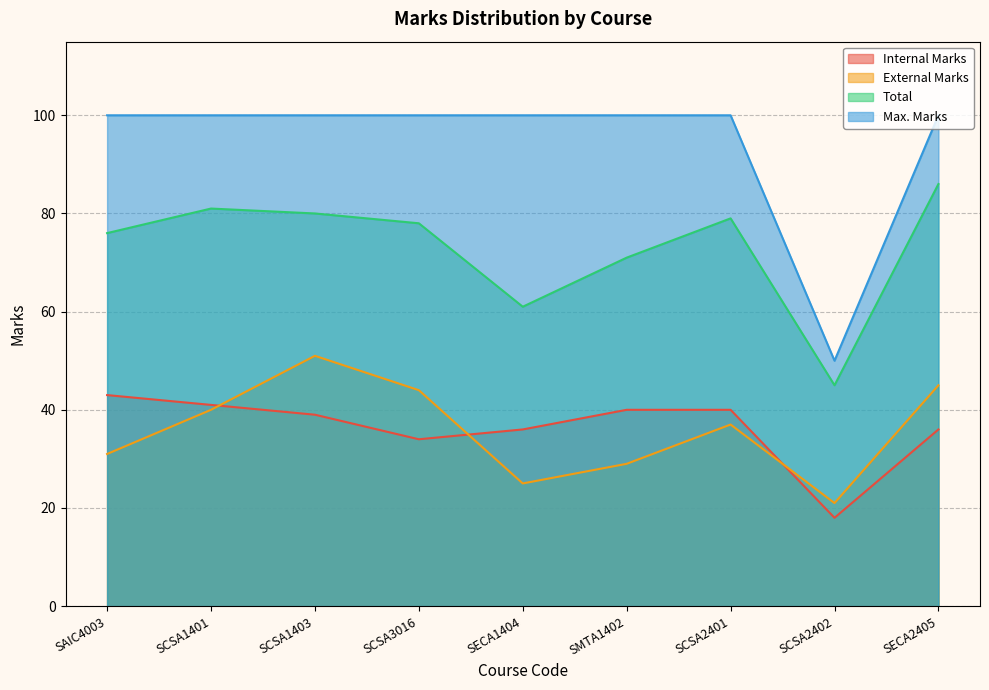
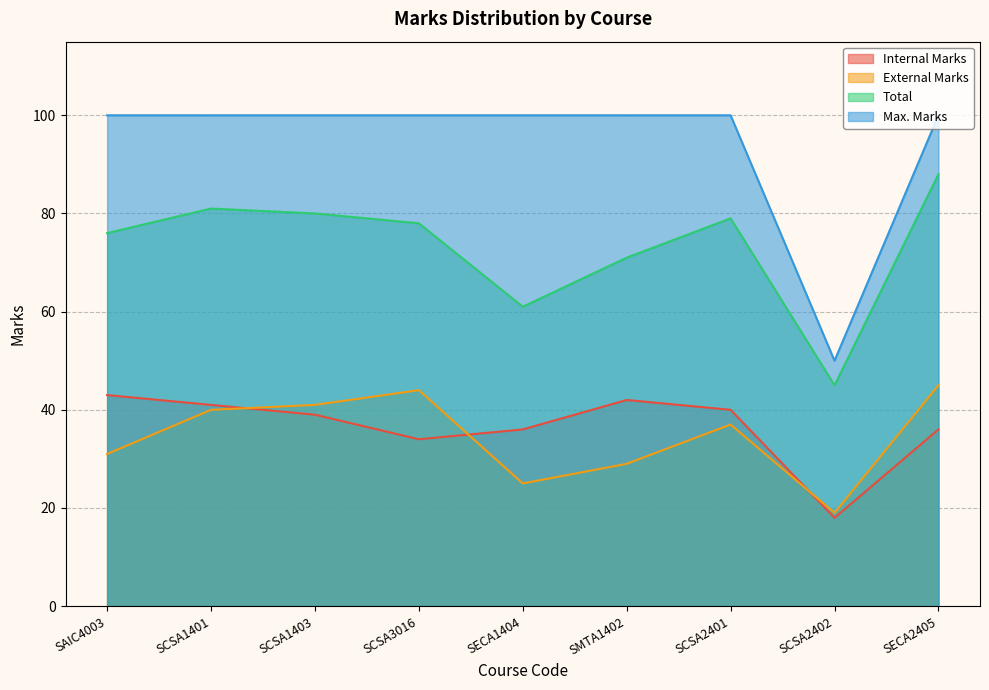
  {
    "Internal Marks": {
      "SAIC4003": 43,
      "SCSA1401": 41,
      "SCSA1403": 39,
      "SCSA3016": 34,
      "SECA1404": 36,
-     "SMTA1402": 40,
+     "SMTA1402": 42,
      "SCSA2401": 40,
      "SCSA2402": 18,
      "SECA2405": 36
    },
    "External Marks": {
      "SAIC4003": 31,
      "SCSA1401": 40,
-     "SCSA1403": 51,
+     "SCSA1403": 41,
      "SCSA3016": 44,
      "SECA1404": 25,
      "SMTA1402": 29,
      "SCSA2401": 37,
-     "SCSA2402": 21,
+     "SCSA2402": 19,
      "SECA2405": 45
    },
    "Total": {
      "SAIC4003": 76,
      "SCSA1401": 81,
      "SCSA1403": 80,
      "SCSA3016": 78,
      "SECA1404": 61,
      "SMTA1402": 71,
      "SCSA2401": 79,
      "SCSA2402": 45,
-     "SECA2405": 86
+     "SECA2405": 88
    },
    "Max. Marks": {
      "SAIC4003": 100,
      "SCSA1401": 100,
      "SCSA1403": 100,
      "SCSA3016": 100,
      "SECA1404": 100,
      "SMTA1402": 100,
      "SCSA2401": 100,
      "SCSA2402": 50
    }
  }
